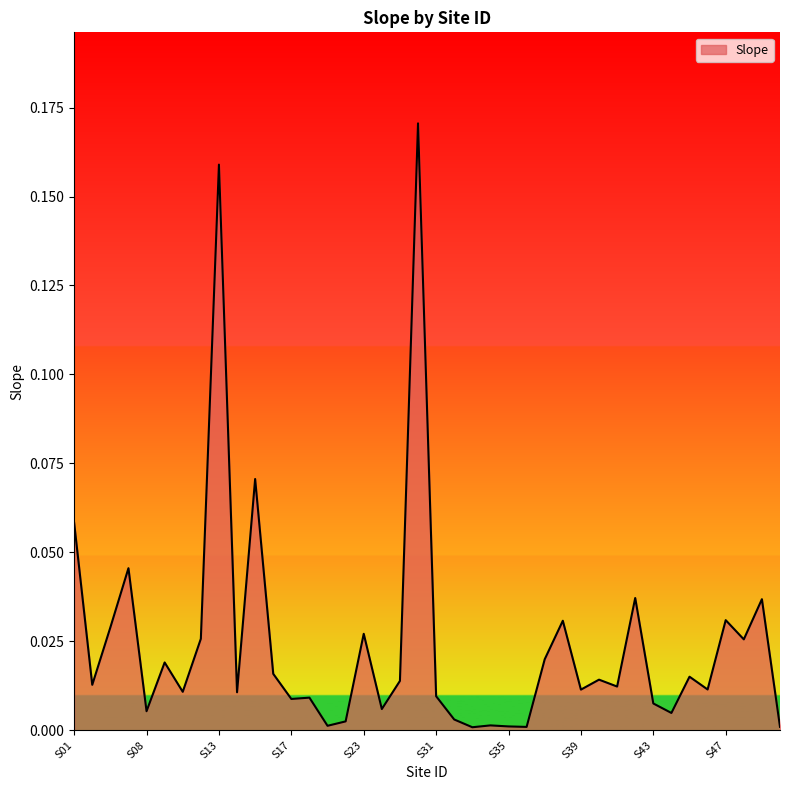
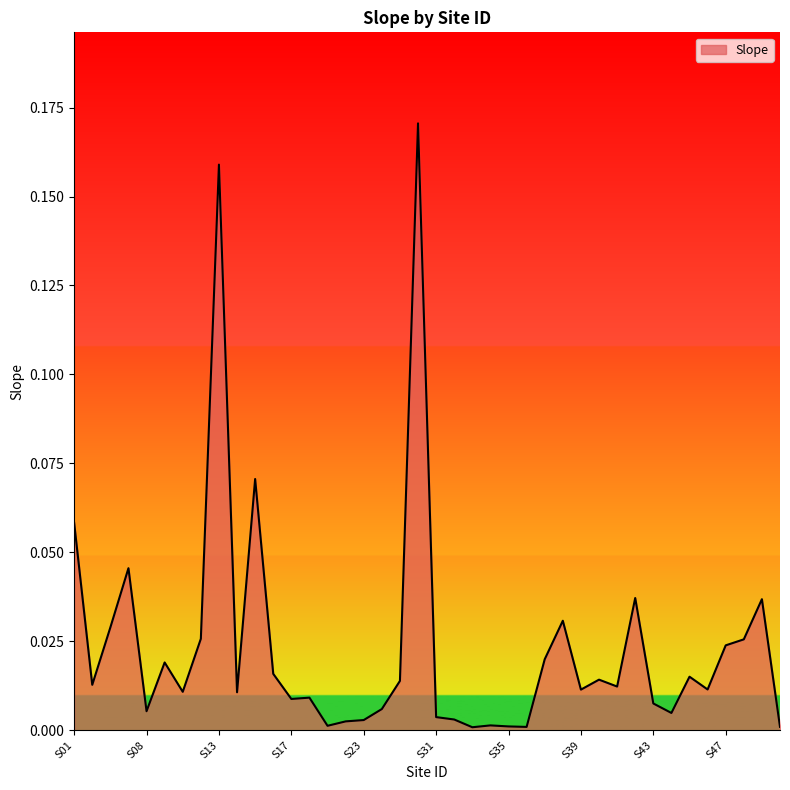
  {
    "S01": 0.058,
    "S08": 0.005,
    "S13": 0.159,
    "S17": 0.009,
-   "S23": 0.027,
-   "S31": 0.010,
+   "S23": 0.003,
+   "S31": 0.004,
    "S35": 0.001,
    "S39": 0.011,
    "S43": 0.008,
-   "S47": 0.031
+   "S47": 0.024
  }
